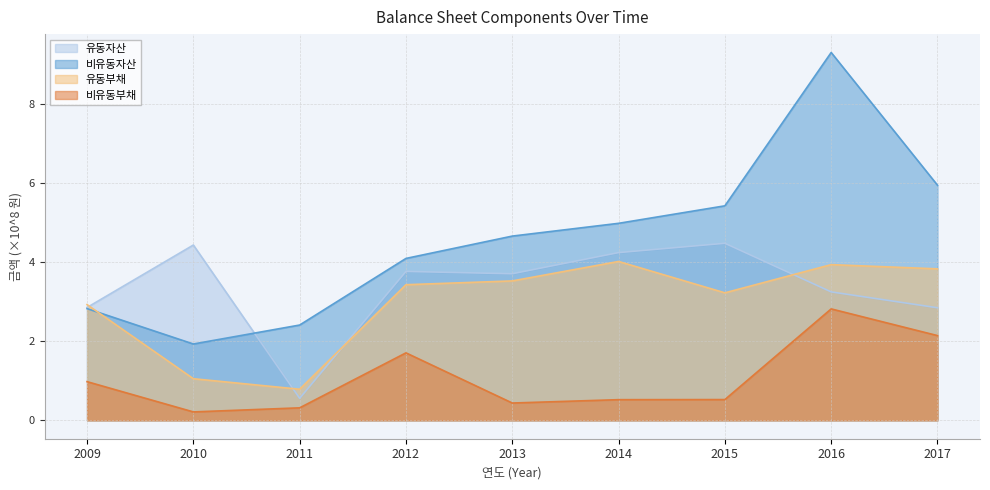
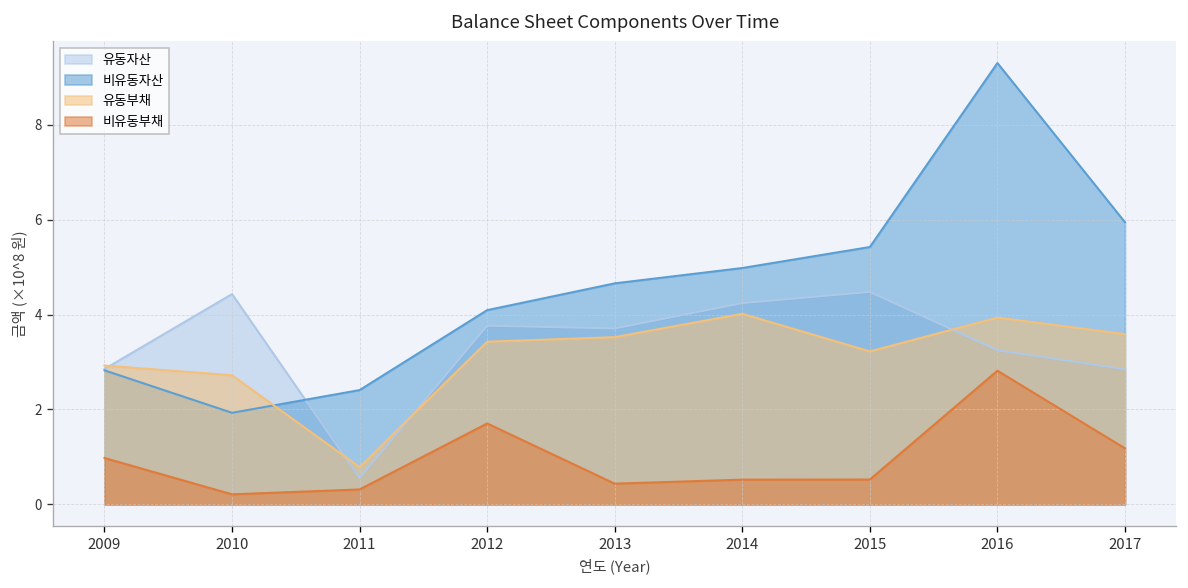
  {
    "유동자산": {
      "2010": 4.4,
      "2011": 0.6,
      "2012": 3.8,
      "2013": 3.7,
      "2014": 4.2,
      "2015": 4.5,
      "2016": 3.2,
      "2017": 2.8
    },
    "비유동자산": {
      "2010": 1.9,
      "2011": 2.4,
      "2012": 4.1,
      "2013": 4.7,
      "2014": 5.0,
      "2015": 5.4,
      "2016": 9.3,
      "2017": 5.9
    },
    "유동부채": {
      "2009": 2.9,
-     "2010": 1.1,
+     "2010": 2.7,
      "2011": 0.8,
      "2012": 3.4,
      "2013": 3.5,
      "2014": 4.0,
      "2015": 3.2,
      "2016": 3.9,
-     "2017": 3.8
+     "2017": 3.6
    },
    "비유동부채": {
      "2009": 1.0,
      "2010": 0.2,
      "2011": 0.3,
      "2012": 1.7,
      "2013": 0.4,
      "2014": 0.5,
      "2015": 0.5,
      "2016": 2.8,
-     "2017": 2.1
+     "2017": 1.2
    }
  }
